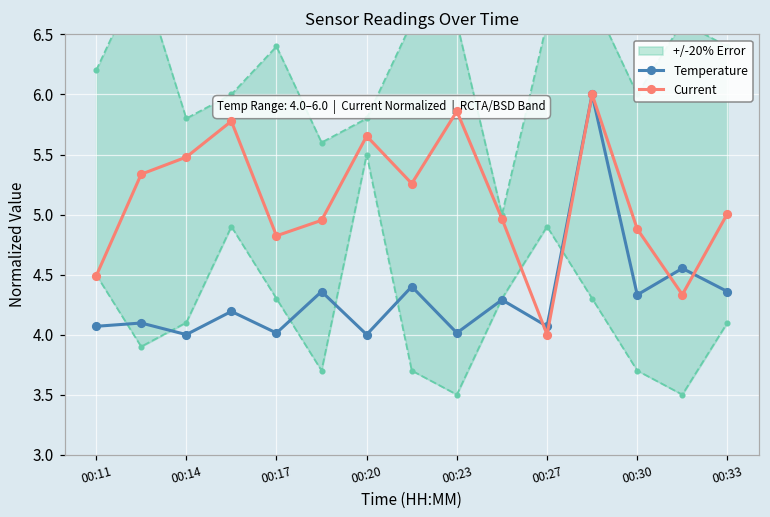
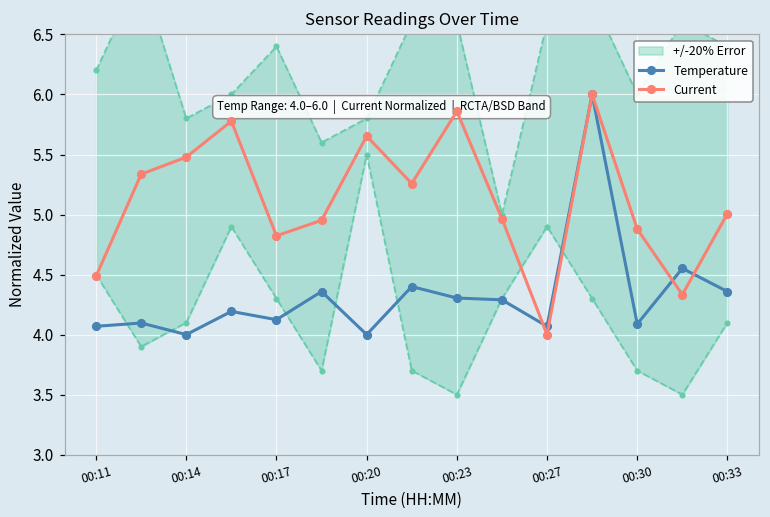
  {
    "Temperature": {
      "00:11": 4.07,
      "00:14": 4.00,
-     "00:17": 4.01,
+     "00:17": 4.12,
      "00:20": 4.00,
-     "00:23": 4.01,
+     "00:23": 4.30,
      "00:27": 4.07,
-     "00:30": 4.33,
+     "00:30": 4.09,
      "00:33": 4.36
    },
    "Current": {
      "00:14": 5.48,
      "00:17": 4.82,
      "00:20": 5.65,
      "00:27": 4.00,
      "00:30": 4.88,
      "00:33": 5.01
    }
  }
